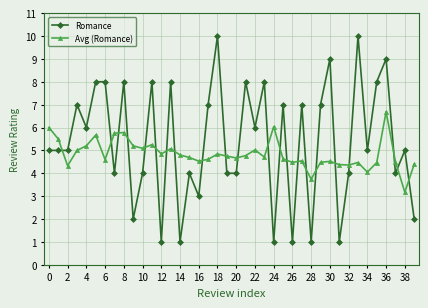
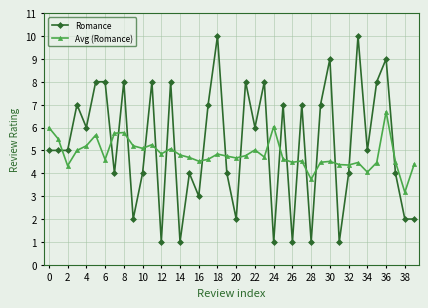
  {
    "Romance": {
      "0": 5,
      "2": 5,
      "4": 6,
      "6": 8,
      "8": 8,
      "10": 4,
      "12": 1,
      "14": 1,
      "16": 3,
      "18": 10,
-     "20": 4,
+     "20": 2,
      "22": 6,
      "24": 1,
      "26": 1,
      "28": 1,
      "30": 9,
      "32": 4,
      "34": 5,
      "36": 9,
-     "38": 5
+     "38": 2
    },
    "Avg (Romance)": {
      "0": 6,
      "2": 4.3,
      "4": 5.2,
      "6": 4.6,
      "8": 5.8,
      "10": 5,
      "12": 4.9,
      "14": 4.8,
      "16": 4.5,
      "18": 4.8,
      "20": 4.7,
      "22": 5,
      "24": 6,
      "26": 4.5,
      "28": 3.7,
      "30": 4.5,
      "32": 4.4,
      "34": 4,
      "36": 6.7,
      "38": 3.2
    }
  }
